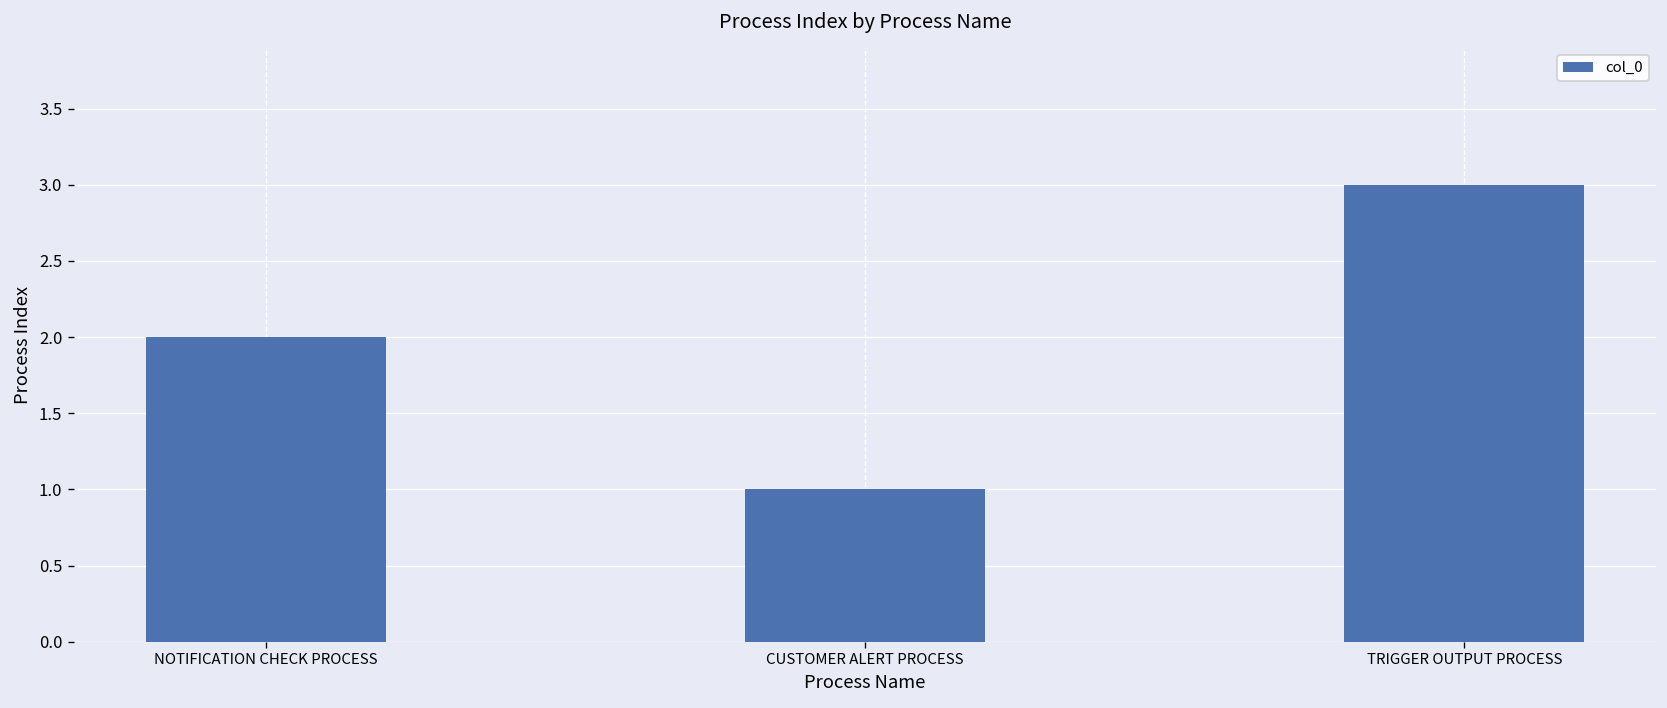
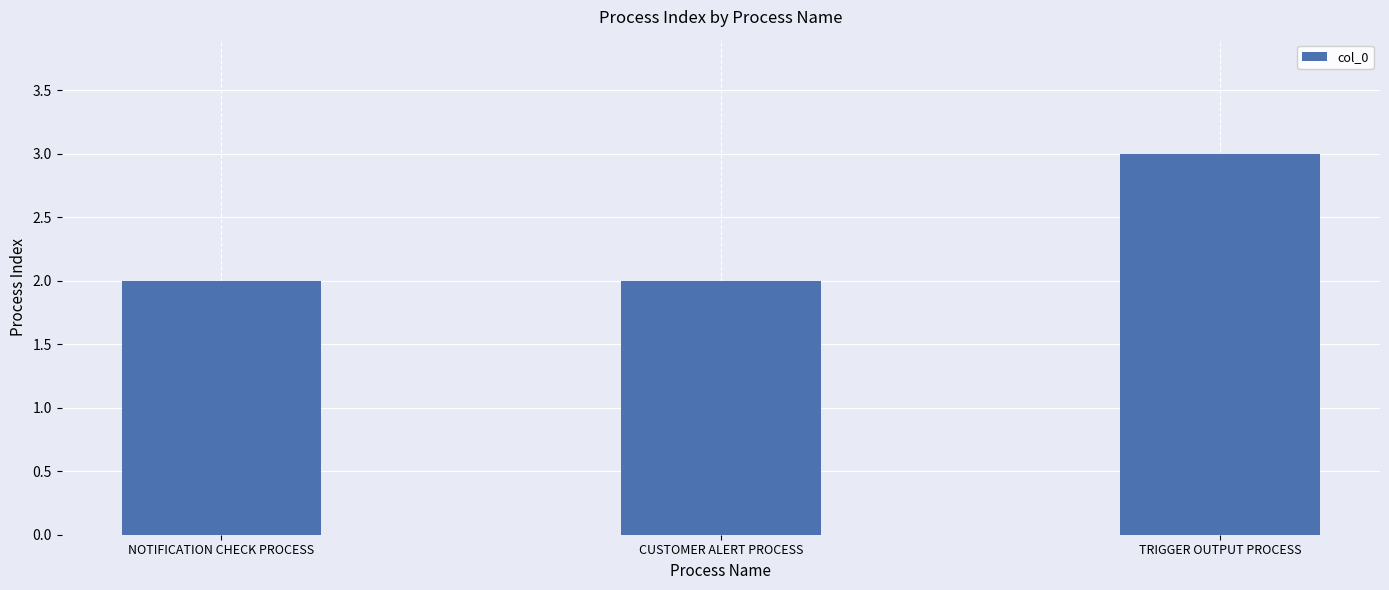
  {
    "NOTIFICATION CHECK PROCESS": 2,
-   "CUSTOMER ALERT PROCESS": 1,
+   "CUSTOMER ALERT PROCESS": 2,
    "TRIGGER OUTPUT PROCESS": 3
  }
